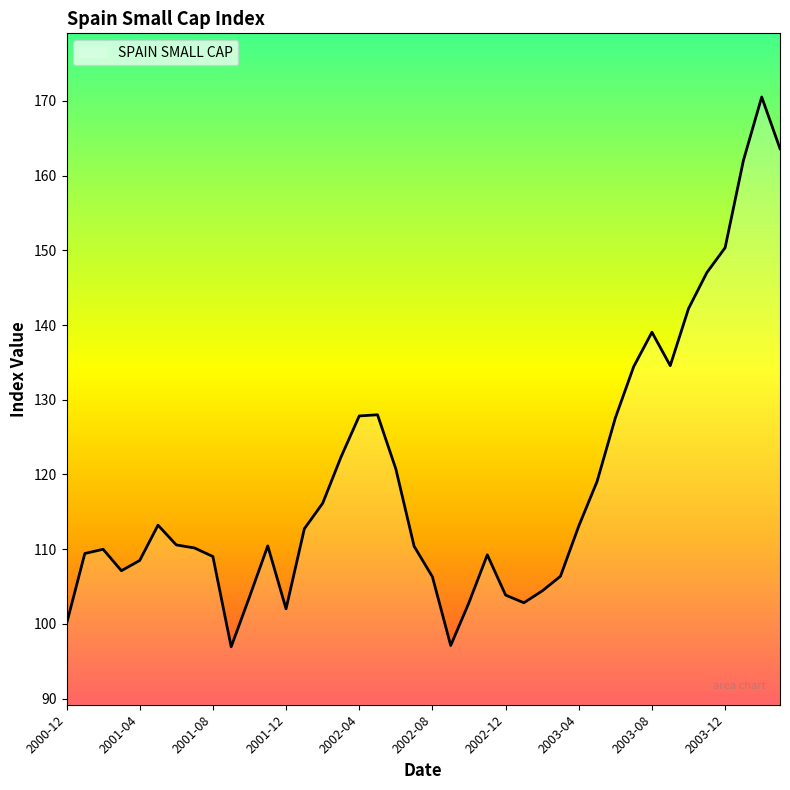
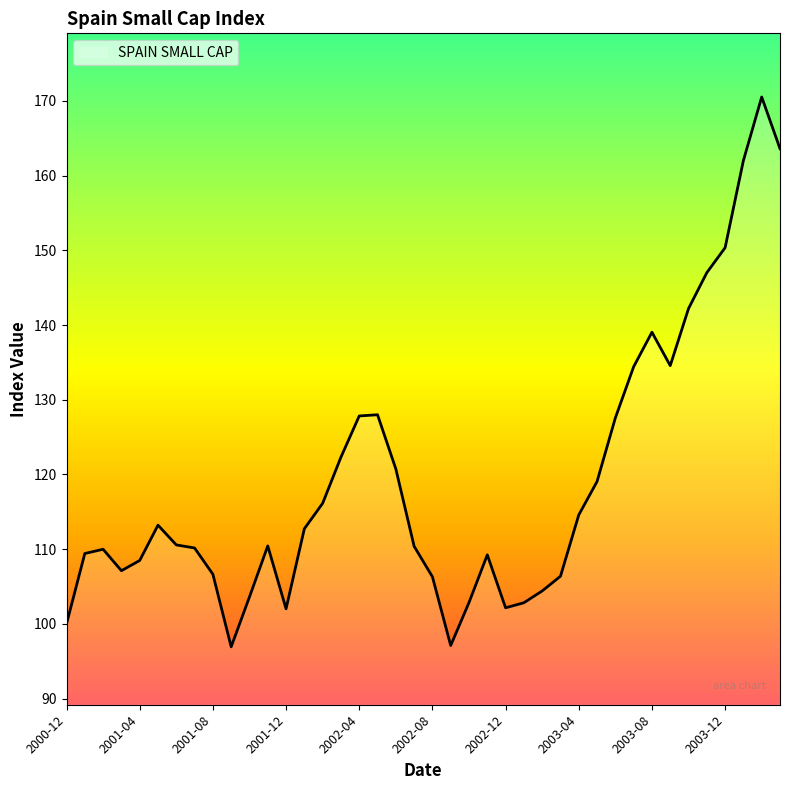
  {
    "2000-12": 100,
    "2001-04": 108,
-   "2001-08": 109,
+   "2001-08": 107,
    "2001-12": 102,
    "2002-04": 128,
    "2002-08": 106,
-   "2002-12": 104,
-   "2003-04": 113,
+   "2002-12": 102,
+   "2003-04": 115,
    "2003-08": 139,
    "2003-12": 150
  }
